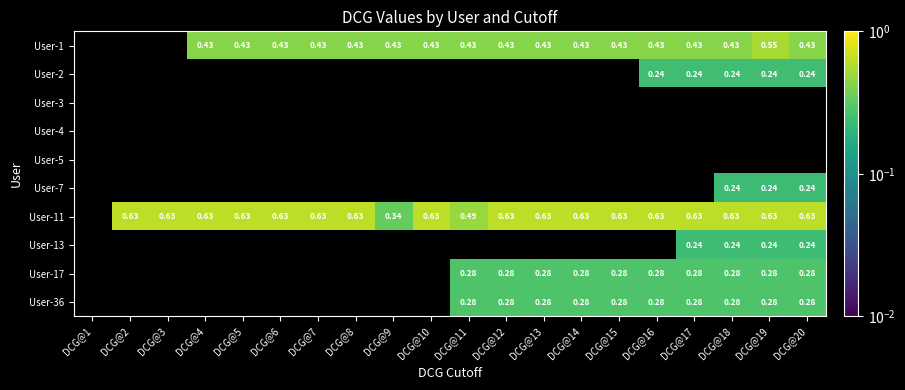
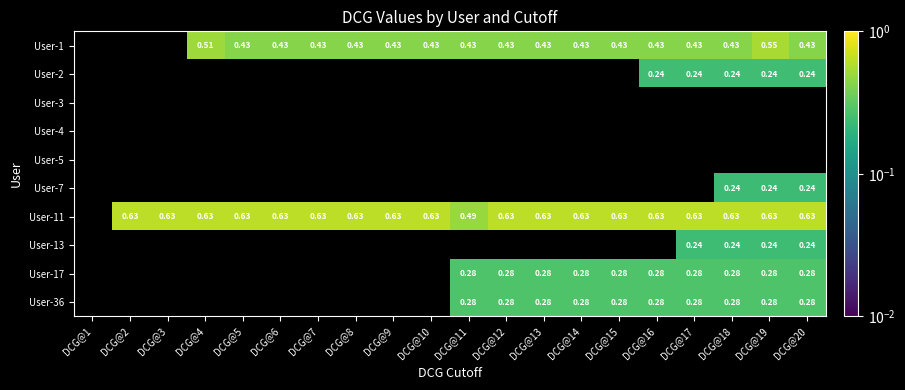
  {
    "User-1": {
-     "DCG@4": 0.43,
+     "DCG@4": 0.51,
      "DCG@5": 0.43,
      "DCG@6": 0.43,
      "DCG@7": 0.43,
      "DCG@8": 0.43,
      "DCG@9": 0.43,
      "DCG@10": 0.43,
      "DCG@11": 0.43,
      "DCG@12": 0.43,
      "DCG@13": 0.43,
      "DCG@14": 0.43,
      "DCG@15": 0.43,
      "DCG@16": 0.43,
      "DCG@17": 0.43,
      "DCG@18": 0.43,
      "DCG@19": 0.55,
      "DCG@20": 0.43
    },
    "User-2": {
      "DCG@16": 0.24,
      "DCG@17": 0.24,
      "DCG@18": 0.24,
      "DCG@19": 0.24,
      "DCG@20": 0.24
    },
    "User-7": {
      "DCG@18": 0.24,
      "DCG@19": 0.24,
      "DCG@20": 0.24
    },
    "User-11": {
      "DCG@2": 0.63,
      "DCG@3": 0.63,
      "DCG@4": 0.63,
      "DCG@5": 0.63,
      "DCG@6": 0.63,
      "DCG@7": 0.63,
      "DCG@8": 0.63,
-     "DCG@9": 0.34,
+     "DCG@9": 0.63,
      "DCG@10": 0.63,
      "DCG@11": 0.49,
      "DCG@12": 0.63,
      "DCG@13": 0.63,
      "DCG@14": 0.63,
      "DCG@15": 0.63,
      "DCG@16": 0.63,
      "DCG@17": 0.63,
      "DCG@18": 0.63,
      "DCG@19": 0.63,
      "DCG@20": 0.63
    },
    "User-13": {
      "DCG@17": 0.24,
      "DCG@18": 0.24,
      "DCG@19": 0.24,
      "DCG@20": 0.24
    },
    "User-17": {
      "DCG@11": 0.28,
      "DCG@12": 0.28,
      "DCG@13": 0.28,
      "DCG@14": 0.28,
      "DCG@15": 0.28,
      "DCG@16": 0.28,
      "DCG@17": 0.28,
      "DCG@18": 0.28,
      "DCG@19": 0.28,
      "DCG@20": 0.28
    },
    "User-36": {
      "DCG@11": 0.28,
      "DCG@12": 0.28,
      "DCG@13": 0.28,
      "DCG@14": 0.28,
      "DCG@15": 0.28,
      "DCG@16": 0.28,
      "DCG@17": 0.28,
      "DCG@18": 0.28,
      "DCG@19": 0.28,
      "DCG@20": 0.28
    }
  }
